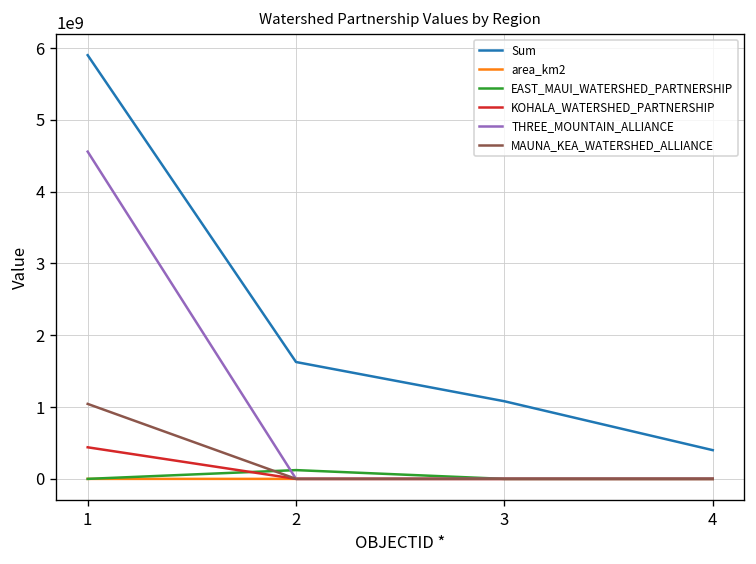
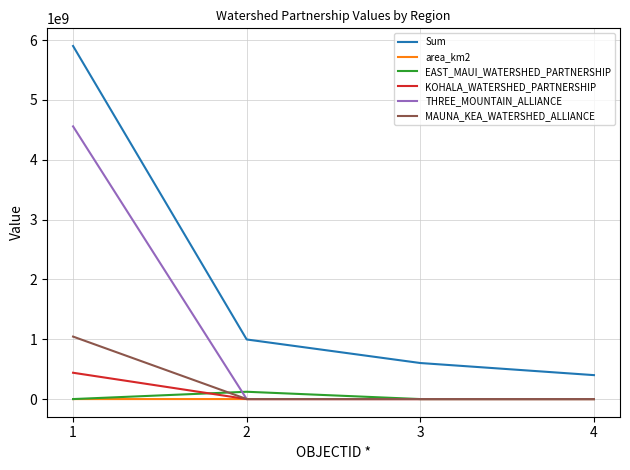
  {
    "Sum": {
      "1": 5900000000,
-     "2": 1600000000,
-     "3": 1100000000,
+     "2": 1000000000,
+     "3": 600000000,
      "4": 400000000
    },
    "EAST_MAUI_WATERSHED_PARTNERSHIP": {
      "2": 100000000
    },
    "KOHALA_WATERSHED_PARTNERSHIP": {
      "1": 400000000
    },
    "THREE_MOUNTAIN_ALLIANCE": {
      "1": 4600000000
    },
    "MAUNA_KEA_WATERSHED_ALLIANCE": {
      "1": 1000000000
    }
  }
